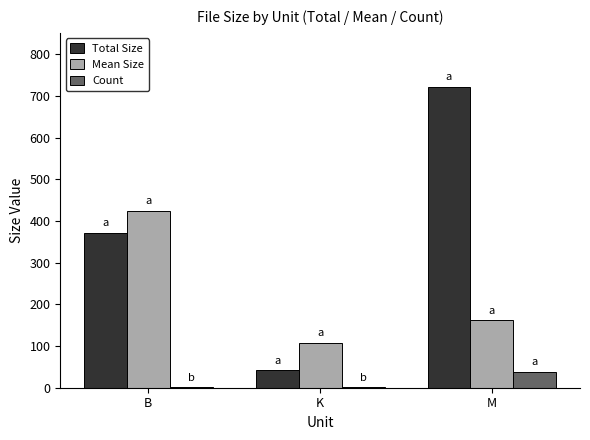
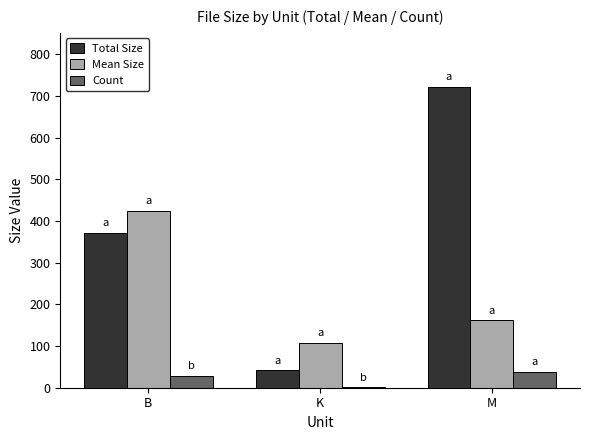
  {
    "Total Size": {
      "B": 370,
      "K": 40,
      "M": 720
    },
    "Mean Size": {
      "B": 420,
      "K": 110,
      "M": 160
    },
    "Count": {
-     "B": 0,
+     "B": 30,
      "M": 40
    }
  }
